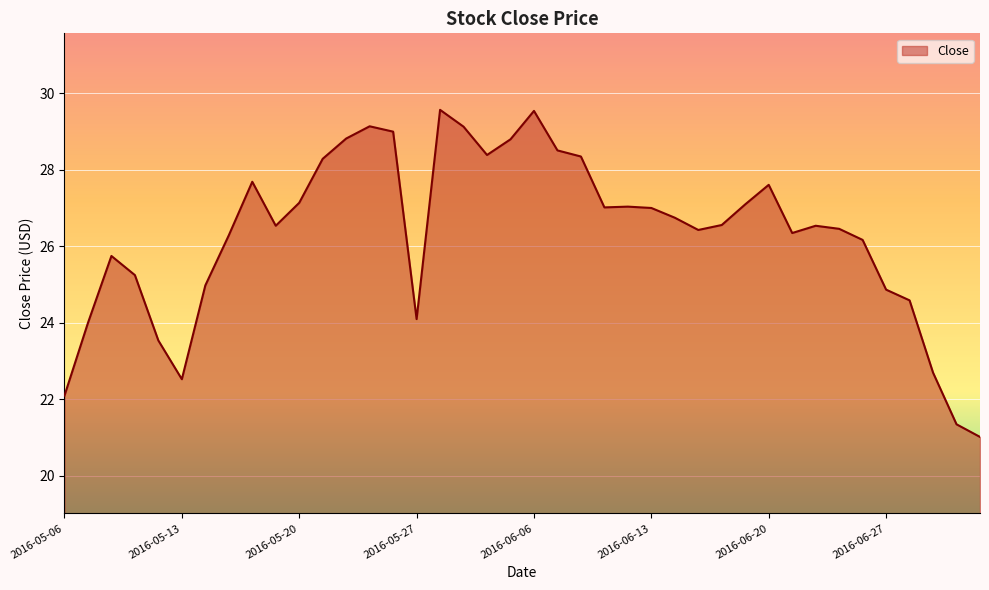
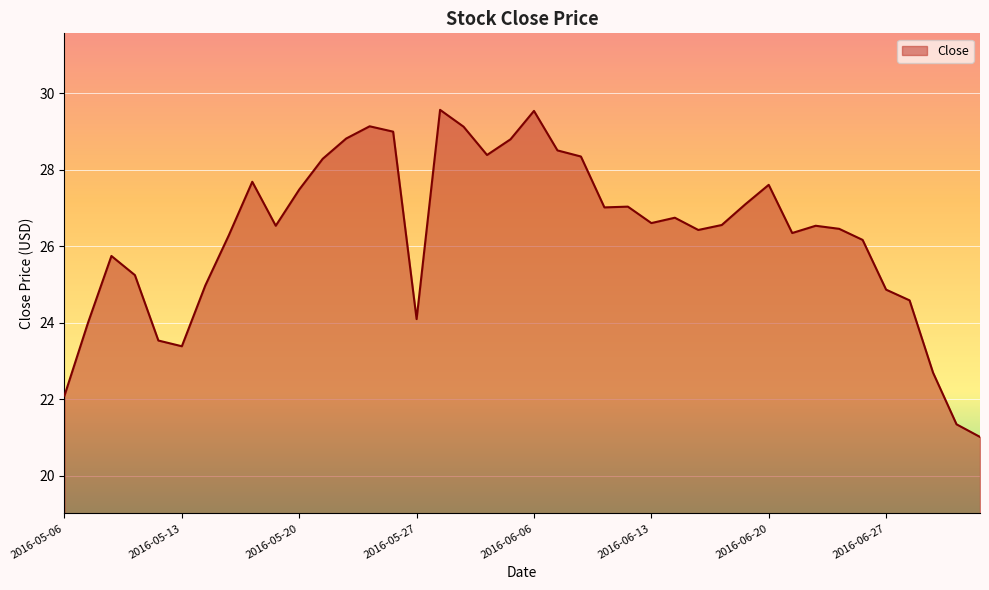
  {
    "2016-05-06": 22.1,
-   "2016-05-13": 22.5,
-   "2016-05-20": 27.1,
+   "2016-05-13": 23.4,
+   "2016-05-20": 27.5,
    "2016-05-27": 24.1,
    "2016-06-06": 29.5,
-   "2016-06-13": 27.0,
+   "2016-06-13": 26.6,
    "2016-06-20": 27.6,
    "2016-06-27": 24.9
  }
